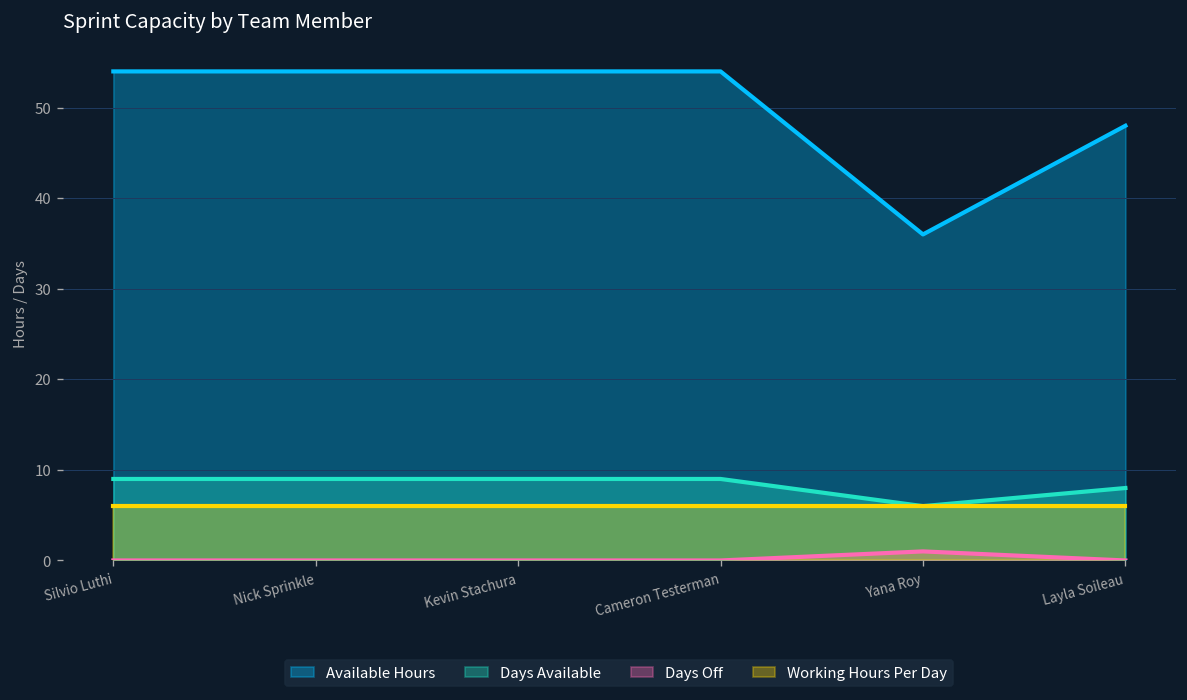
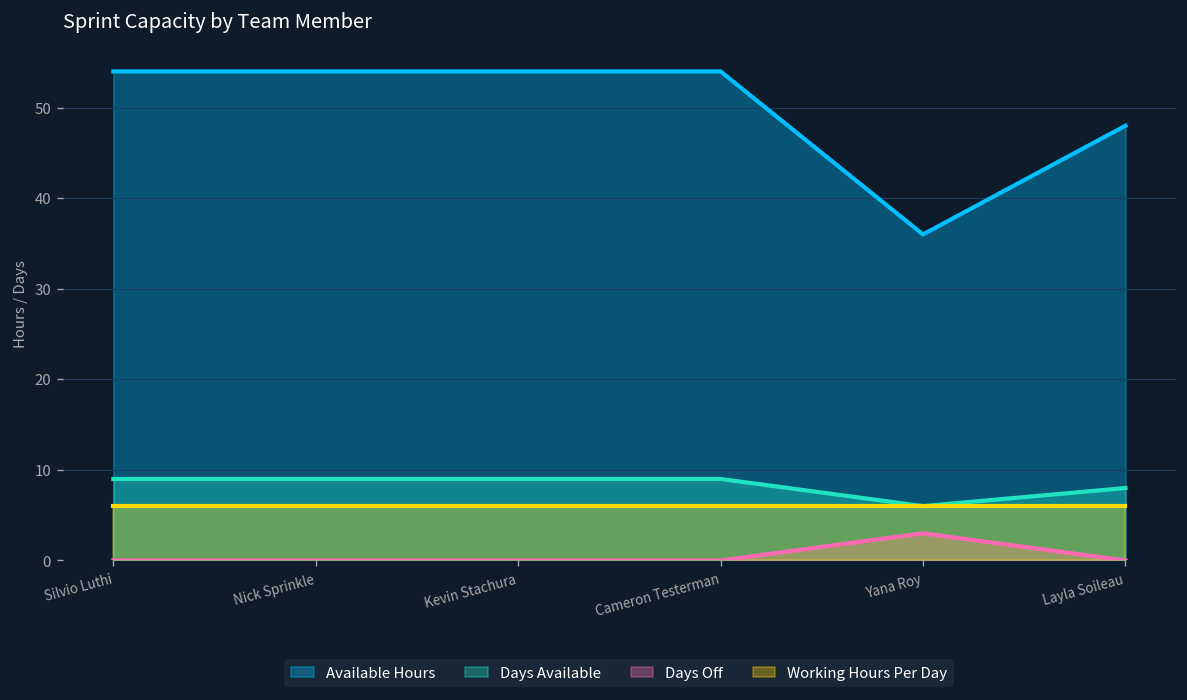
  {
    "Days Off": {
      "Silvio Luthi": 0,
      "Nick Sprinkle": 0,
      "Kevin Stachura": 0,
      "Cameron Testerman": 0,
-     "Yana Roy": 1,
+     "Yana Roy": 3,
      "Layla Soileau": 0
    },
    "Working Hours Per Day": {
      "Silvio Luthi": 6,
      "Nick Sprinkle": 6,
      "Kevin Stachura": 6,
      "Cameron Testerman": 6,
      "Layla Soileau": 6
    }
  }
